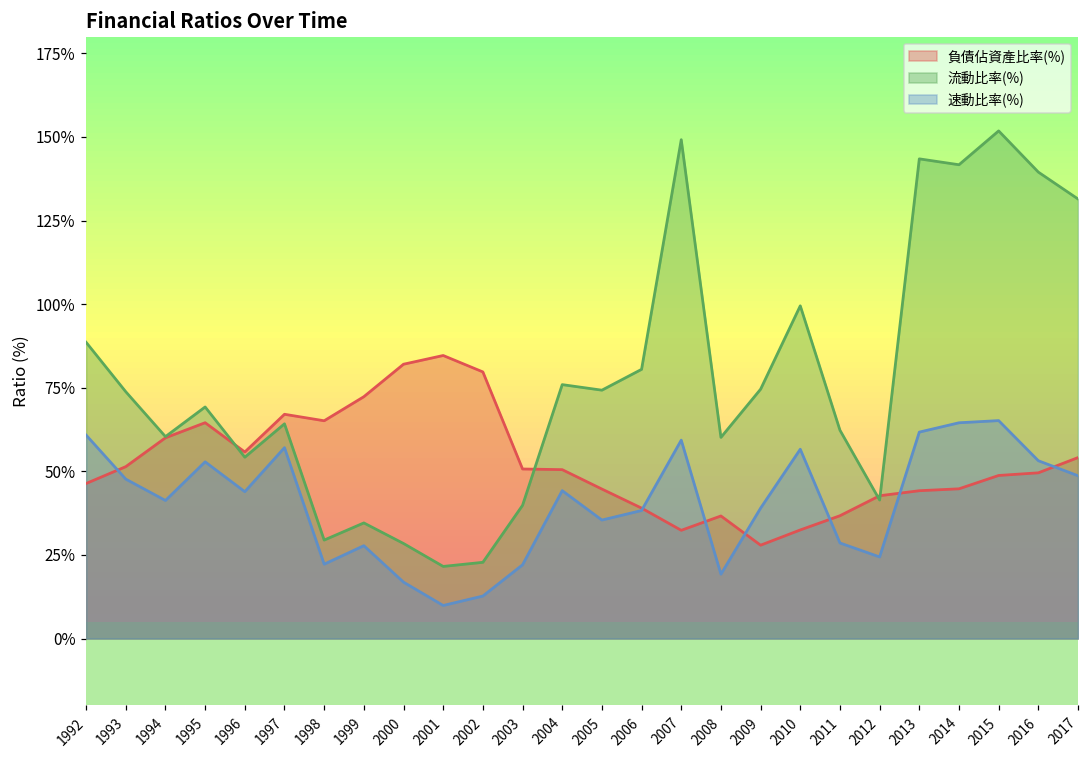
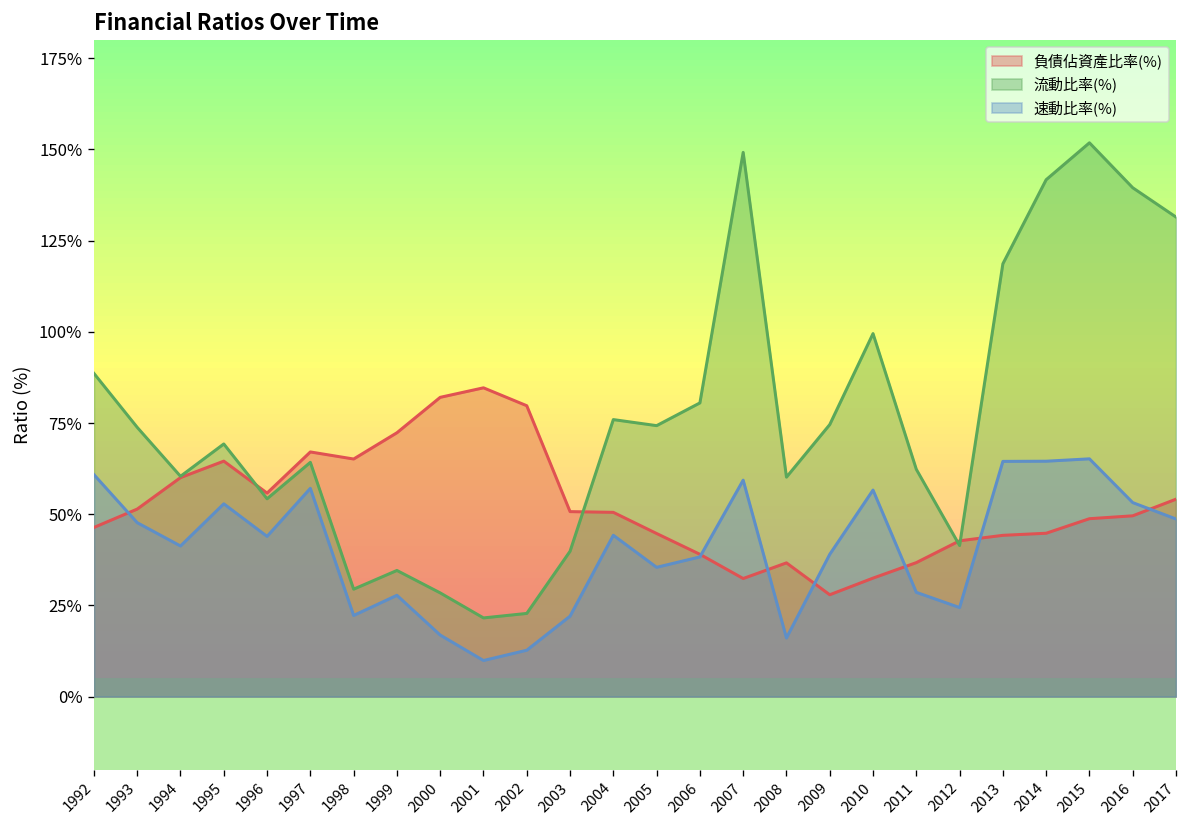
  {
    "負債佔資產比率(%)": {
      "1992": "46%",
      "1993": "51%",
      "1995": "65%",
      "1996": "56%",
      "1997": "67%",
      "1998": "65%",
      "1999": "72%",
      "2000": "82%",
      "2001": "85%",
      "2002": "80%",
      "2003": "51%",
      "2004": "51%",
      "2005": "45%",
      "2007": "32%",
      "2008": "37%",
      "2009": "28%",
      "2010": "32%",
      "2011": "37%",
      "2012": "43%",
      "2013": "44%",
      "2014": "45%",
      "2015": "49%",
      "2016": "50%",
      "2017": "54%"
    },
    "流動比率(%)": {
      "1992": "89%",
      "1993": "74%",
      "1995": "69%",
      "1996": "54%",
      "1997": "64%",
      "1998": "29%",
      "1999": "35%",
      "2000": "28%",
      "2001": "22%",
      "2002": "23%",
      "2003": "40%",
      "2004": "76%",
      "2005": "74%",
      "2006": "81%",
      "2007": "149%",
      "2008": "60%",
      "2009": "75%",
      "2010": "100%",
      "2011": "62%",
      "2012": "41%",
-     "2013": "143%",
+     "2013": "119%",
      "2014": "142%",
      "2015": "152%",
      "2016": "140%",
      "2017": "131%"
    },
    "速動比率(%)": {
      "1992": "61%",
      "1993": "48%",
      "1994": "41%",
      "1995": "53%",
      "1996": "44%",
      "1997": "57%",
      "1998": "22%",
      "1999": "28%",
      "2000": "17%",
      "2001": "10%",
      "2002": "13%",
      "2003": "22%",
      "2004": "44%",
      "2005": "35%",
      "2007": "59%",
-     "2008": "19%",
+     "2008": "16%",
      "2009": "39%",
      "2010": "57%",
      "2011": "29%",
      "2012": "24%",
-     "2013": "62%",
+     "2013": "64%",
      "2014": "65%",
      "2015": "65%",
      "2016": "53%",
      "2017": "49%"
    }
  }
